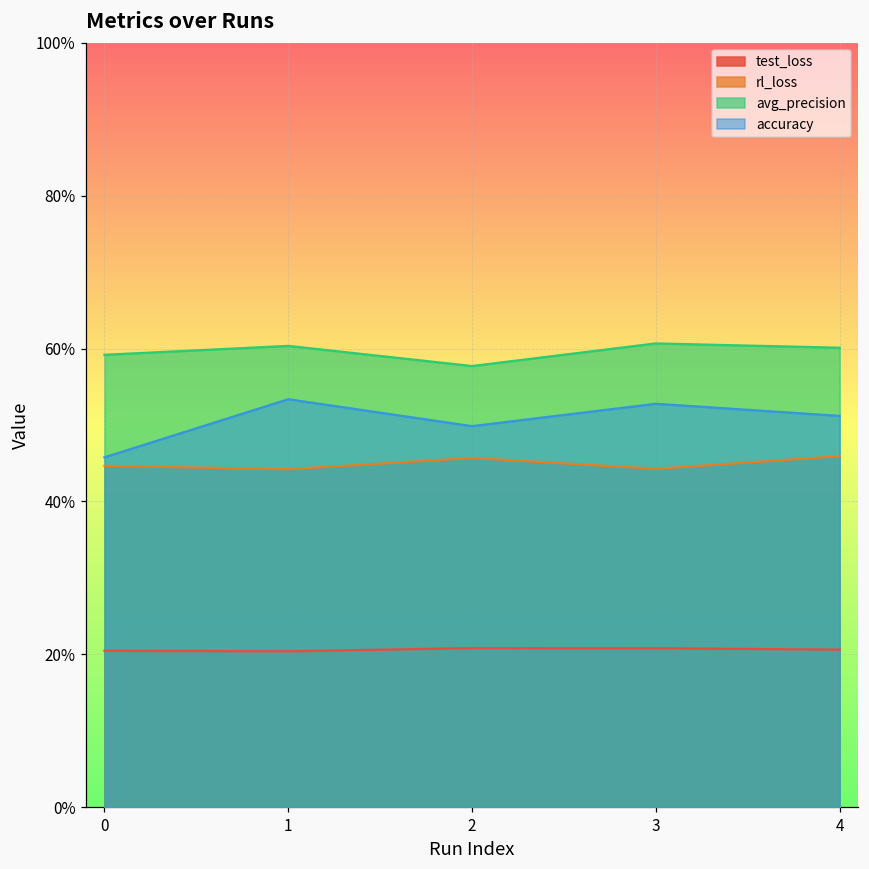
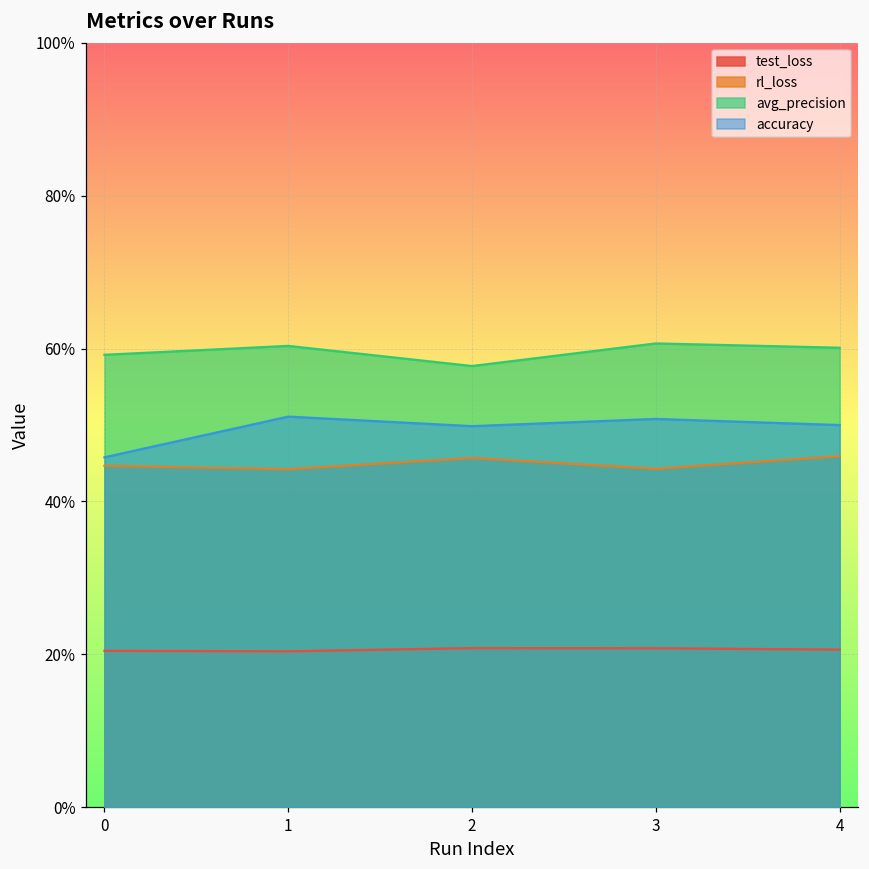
  {
    "avg_precision": {
      "0": "59%",
      "1": "60%",
      "2": "58%",
      "3": "61%",
      "4": "60%"
    },
    "accuracy": {
      "0": "46%",
-     "1": "53%",
+     "1": "51%",
      "2": "50%",
-     "3": "53%",
-     "4": "51%"
+     "3": "51%",
+     "4": "50%"
    }
  }
